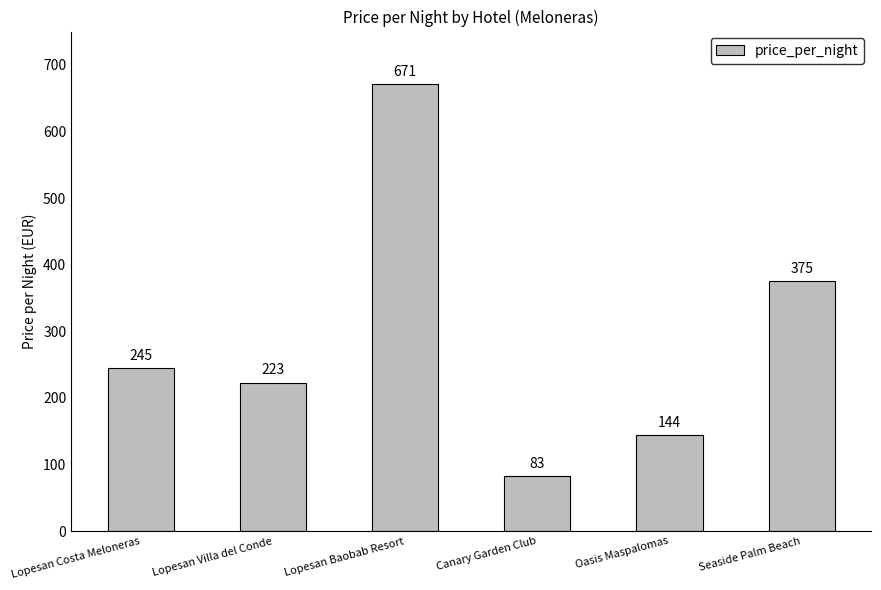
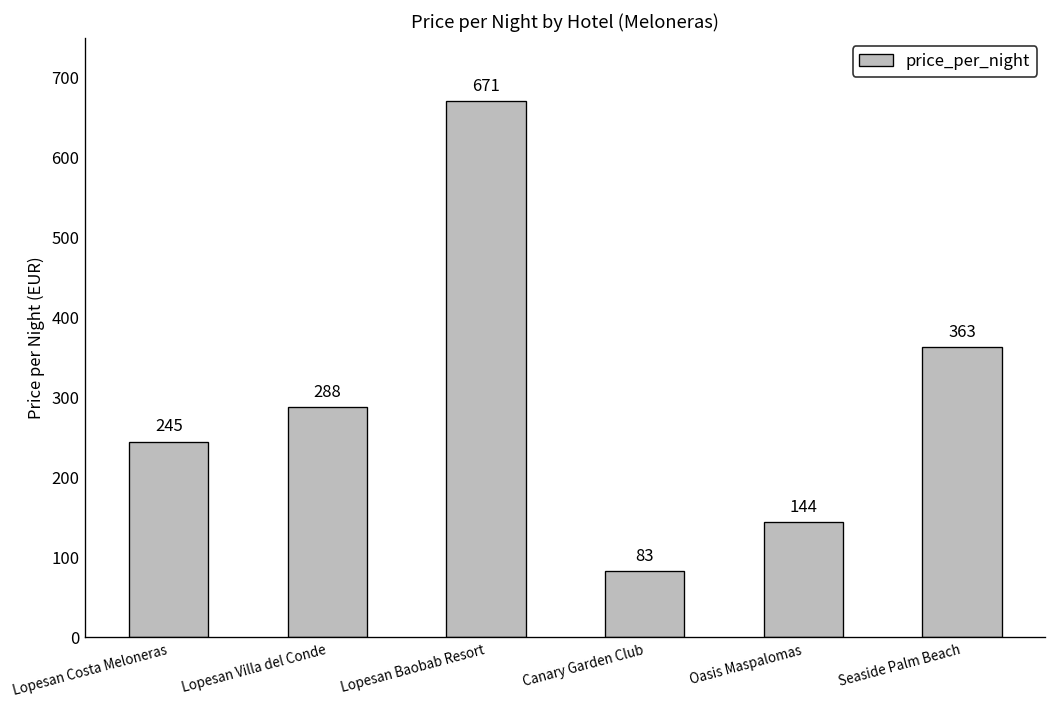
  {
    "Lopesan Costa Meloneras": 245,
-   "Lopesan Villa del Conde": 223,
+   "Lopesan Villa del Conde": 288,
    "Lopesan Baobab Resort": 671,
    "Canary Garden Club": 83,
    "Oasis Maspalomas": 144,
-   "Seaside Palm Beach": 375
+   "Seaside Palm Beach": 363
  }
